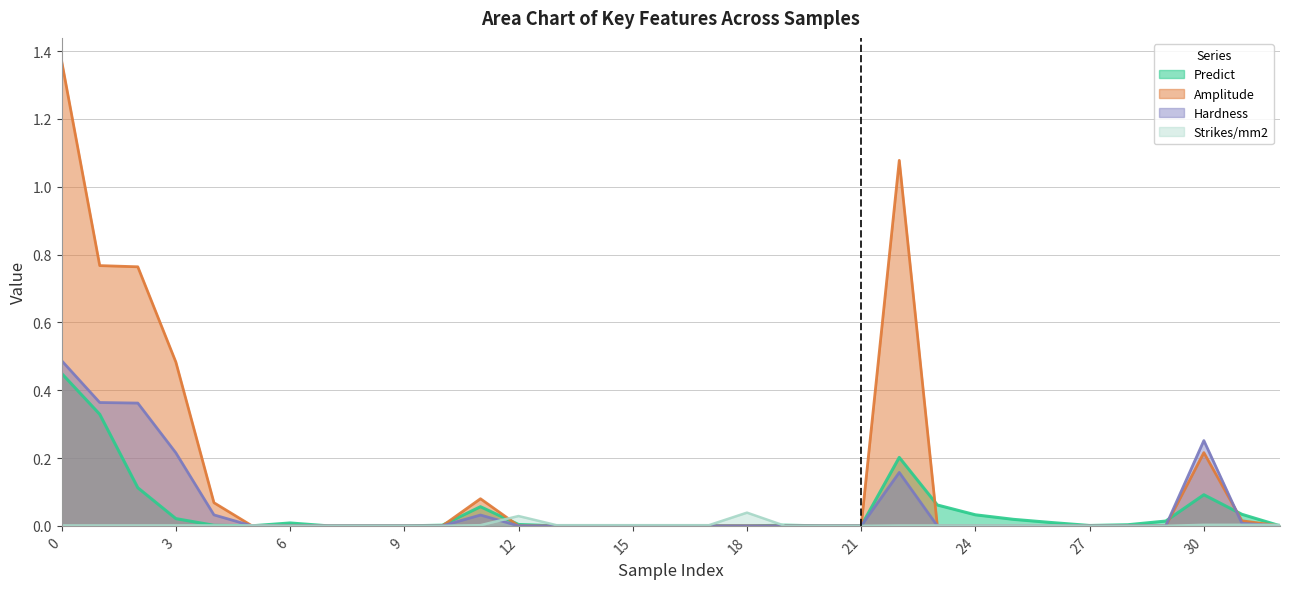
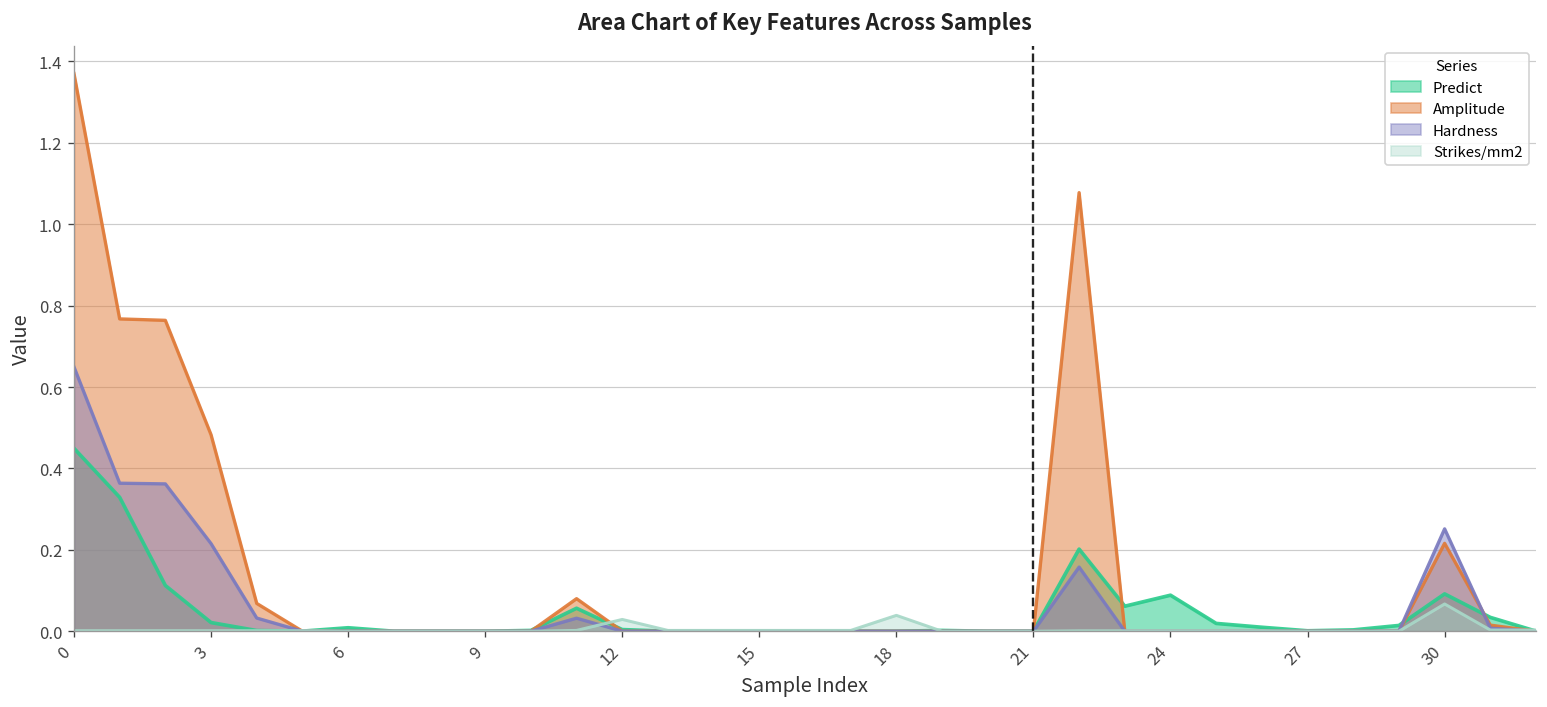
  {
    "Predict": {
      "0": 0.45,
      "3": 0.02,
      "6": 0.01,
-     "24": 0.03,
+     "24": 0.09,
      "30": 0.09
    },
    "Amplitude": {
      "0": 1.37,
      "3": 0.48,
      "30": 0.22
    },
    "Hardness": {
-     "0": 0.49,
+     "0": 0.65,
      "3": 0.22,
      "30": 0.25
    },
    "Strikes/mm2": {
      "0": 0.00,
      "3": 0.00,
      "12": 0.03,
      "18": 0.04,
-     "30": 0.00
+     "30": 0.07
    }
  }
